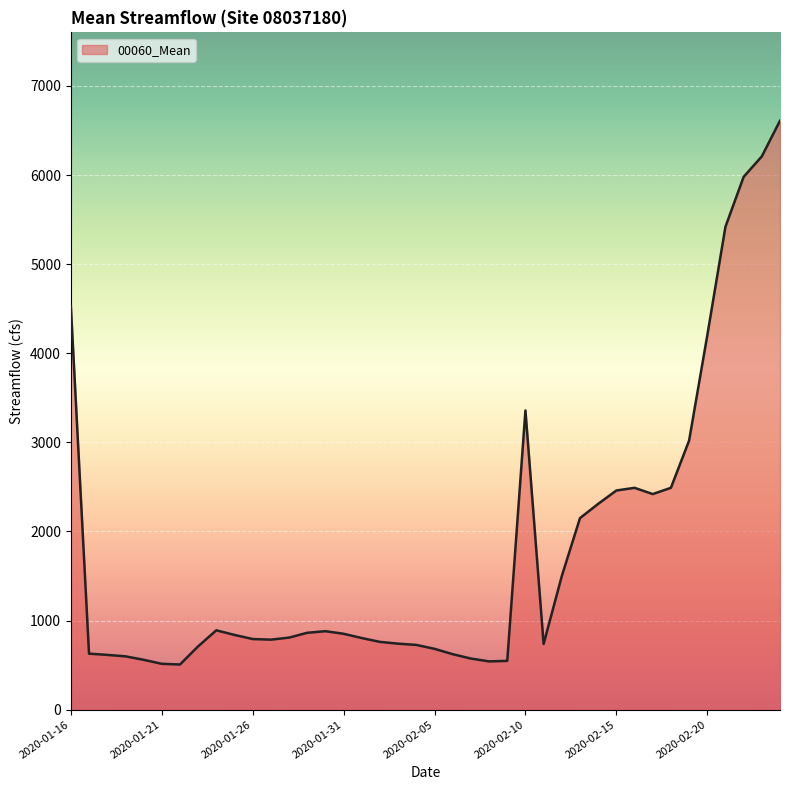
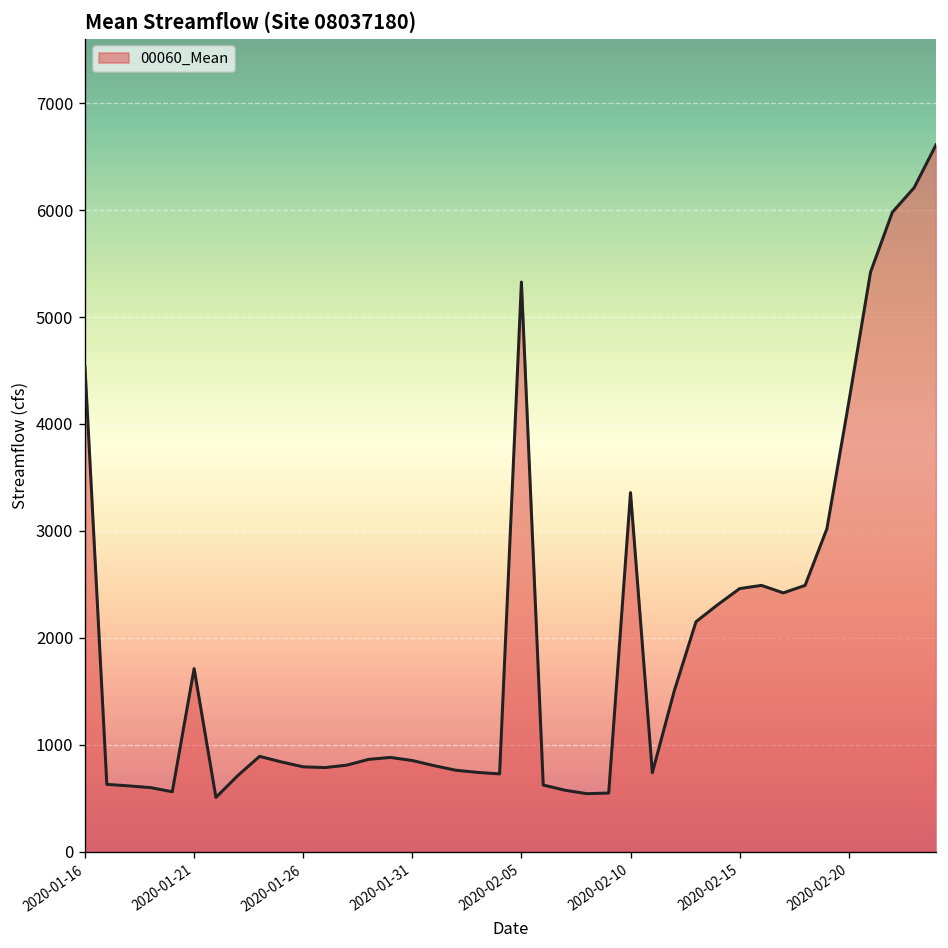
  {
    "2020-01-16": 4500,
-   "2020-01-21": 500,
+   "2020-01-21": 1700,
    "2020-01-26": 800,
    "2020-01-31": 900,
-   "2020-02-05": 700,
+   "2020-02-05": 5300,
    "2020-02-10": 3400,
    "2020-02-15": 2500,
    "2020-02-20": 4200
  }
